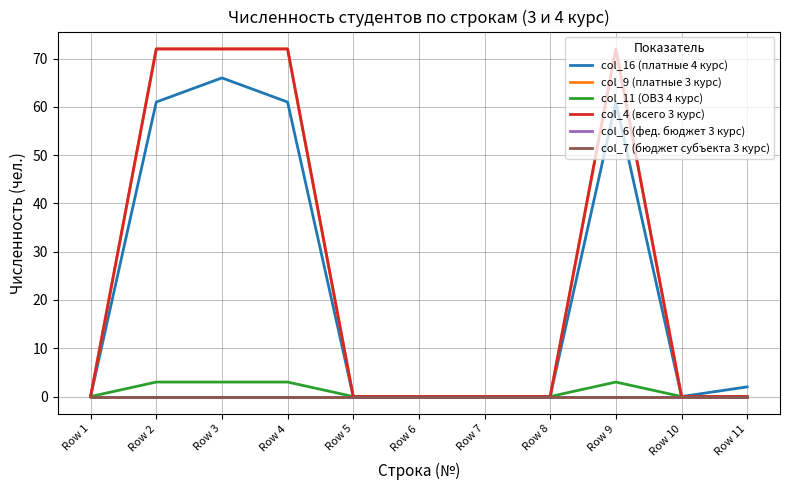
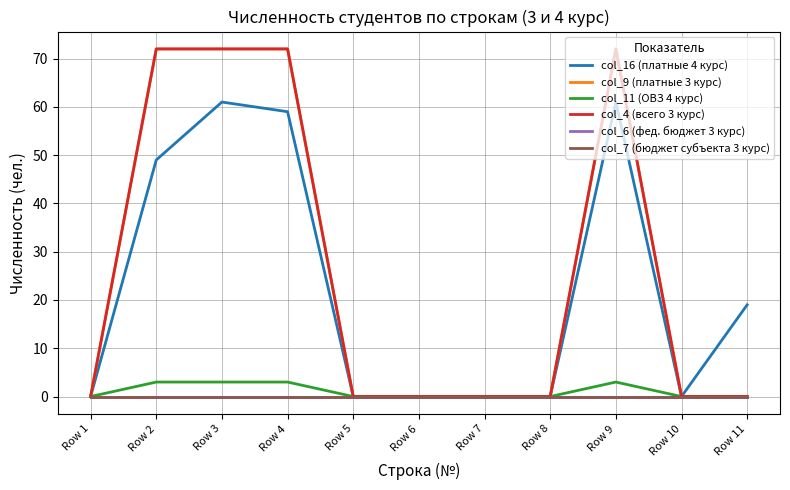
  {
    "col_16 (платные 4 курс)": {
-     "Row 2": 61,
-     "Row 3": 66,
-     "Row 4": 61,
-     "Row 11": 2
+     "Row 2": 49,
+     "Row 3": 61,
+     "Row 4": 59,
+     "Row 11": 19
    },
    "col_4 (всего 3 курс)": {
      "Row 2": 72,
      "Row 3": 72,
      "Row 4": 72
    },
    "col_11 (ОВЗ 4 курс)": {
      "Row 2": 3,
      "Row 3": 3,
      "Row 4": 3,
      "Row 9": 3
    },
    "col_7 (бюджет субъекта 3 курс)": {
      "Row 2": 0,
      "Row 3": 0,
      "Row 4": 0,
      "Row 9": 0
    }
  }
